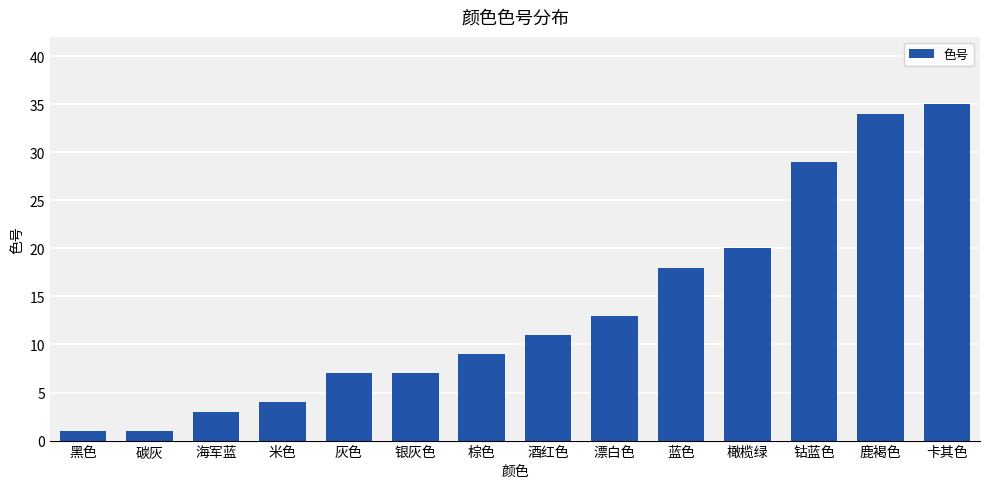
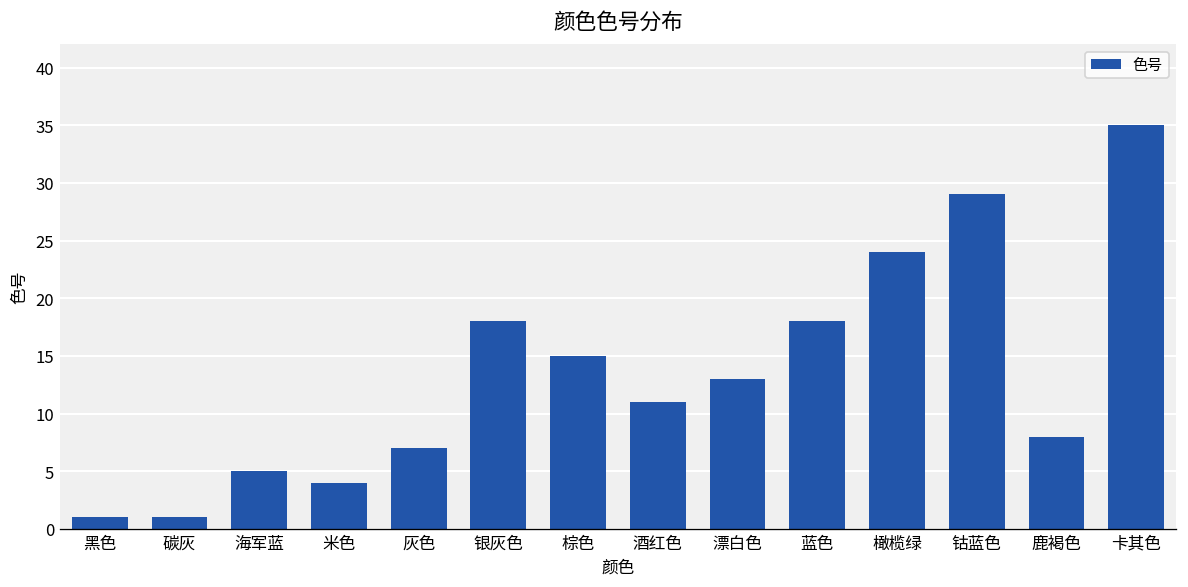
  {
    "黑色": 1,
    "碳灰": 1,
-   "海军蓝": 3,
+   "海军蓝": 5,
    "米色": 4,
    "灰色": 7,
-   "银灰色": 7,
-   "棕色": 9,
+   "银灰色": 18,
+   "棕色": 15,
    "酒红色": 11,
    "漂白色": 13,
    "蓝色": 18,
-   "橄榄绿": 20,
+   "橄榄绿": 24,
    "钴蓝色": 29,
-   "鹿褐色": 34,
+   "鹿褐色": 8,
    "卡其色": 35
  }
